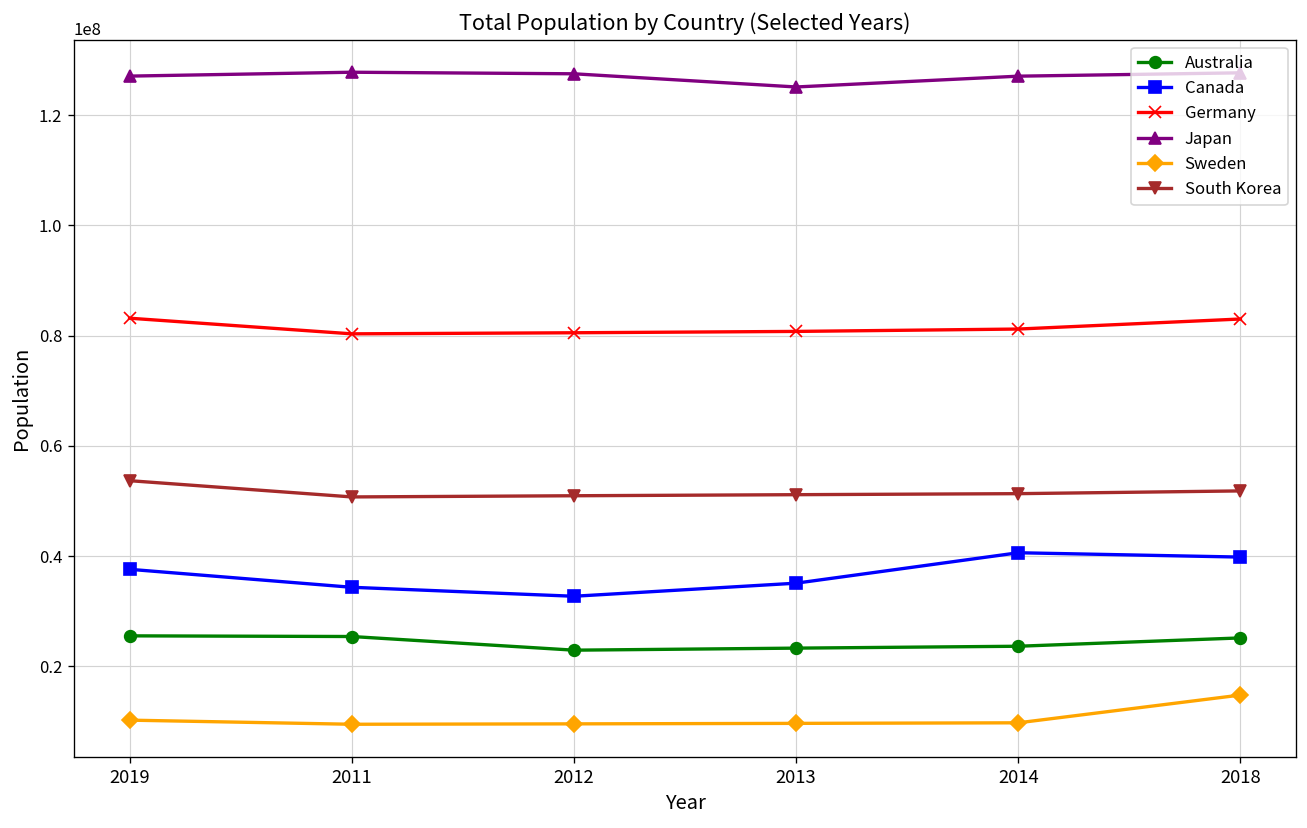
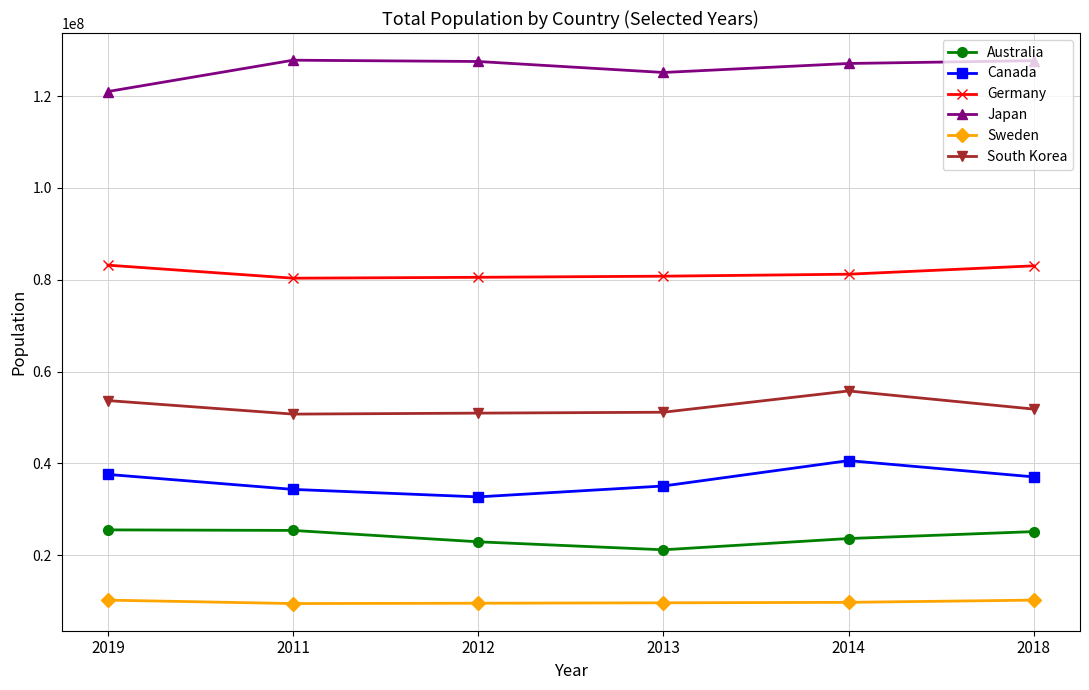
  {
    "Australia": {
      "2019": 26000000,
      "2011": 25000000,
      "2012": 23000000,
-     "2013": 23000000,
+     "2013": 21000000,
      "2014": 24000000,
      "2018": 25000000
    },
    "Canada": {
      "2019": 38000000,
      "2011": 34000000,
      "2012": 33000000,
      "2013": 35000000,
      "2014": 41000000,
-     "2018": 40000000
+     "2018": 37000000
    },
    "Germany": {
      "2019": 83000000,
      "2011": 80000000,
      "2012": 81000000,
      "2013": 81000000,
      "2014": 81000000,
      "2018": 83000000
    },
    "Japan": {
-     "2019": 127000000,
+     "2019": 121000000,
      "2011": 128000000,
      "2012": 128000000,
      "2013": 125000000,
      "2014": 127000000
    },
    "Sweden": {
      "2019": 10000000,
      "2011": 9000000,
      "2012": 10000000,
      "2013": 10000000,
      "2014": 10000000,
-     "2018": 15000000
+     "2018": 10000000
    },
    "South Korea": {
      "2019": 54000000,
      "2011": 51000000,
      "2012": 51000000,
      "2013": 51000000,
-     "2014": 51000000,
+     "2014": 56000000,
      "2018": 52000000
    }
  }
